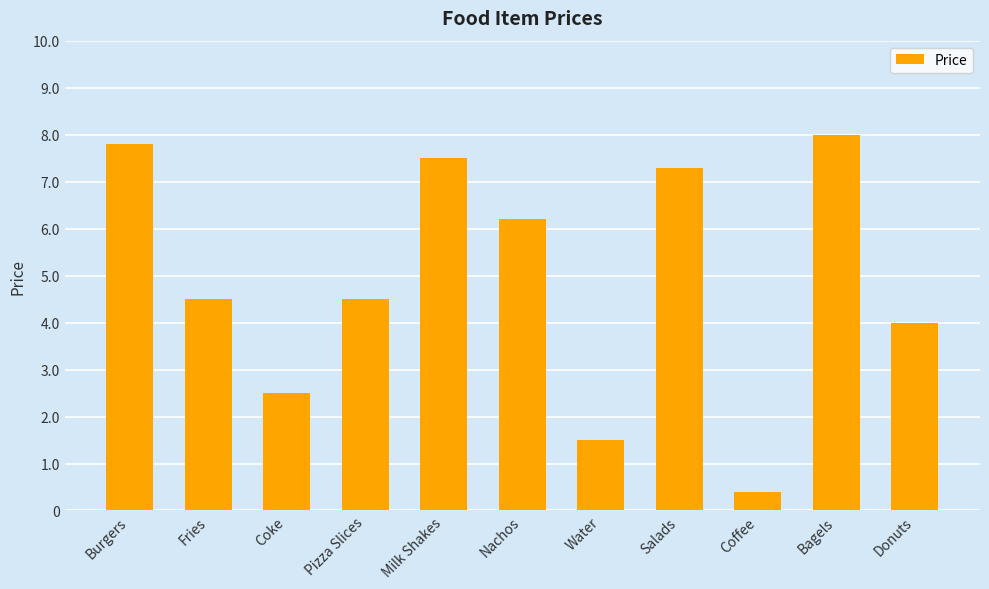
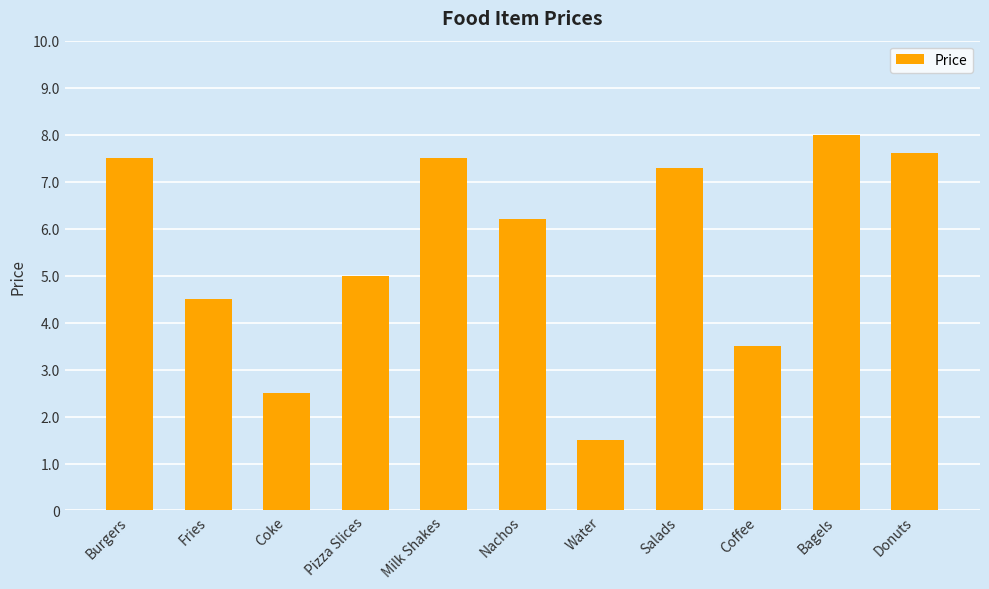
  {
-   "Burgers": 7.8,
+   "Burgers": 7.5,
    "Fries": 4.5,
    "Coke": 2.5,
-   "Pizza Slices": 4.5,
+   "Pizza Slices": 5.0,
    "Milk Shakes": 7.5,
    "Nachos": 6.2,
    "Water": 1.5,
    "Salads": 7.3,
-   "Coffee": 0.4,
+   "Coffee": 3.5,
    "Bagels": 8.0,
-   "Donuts": 4.0
+   "Donuts": 7.6
  }
